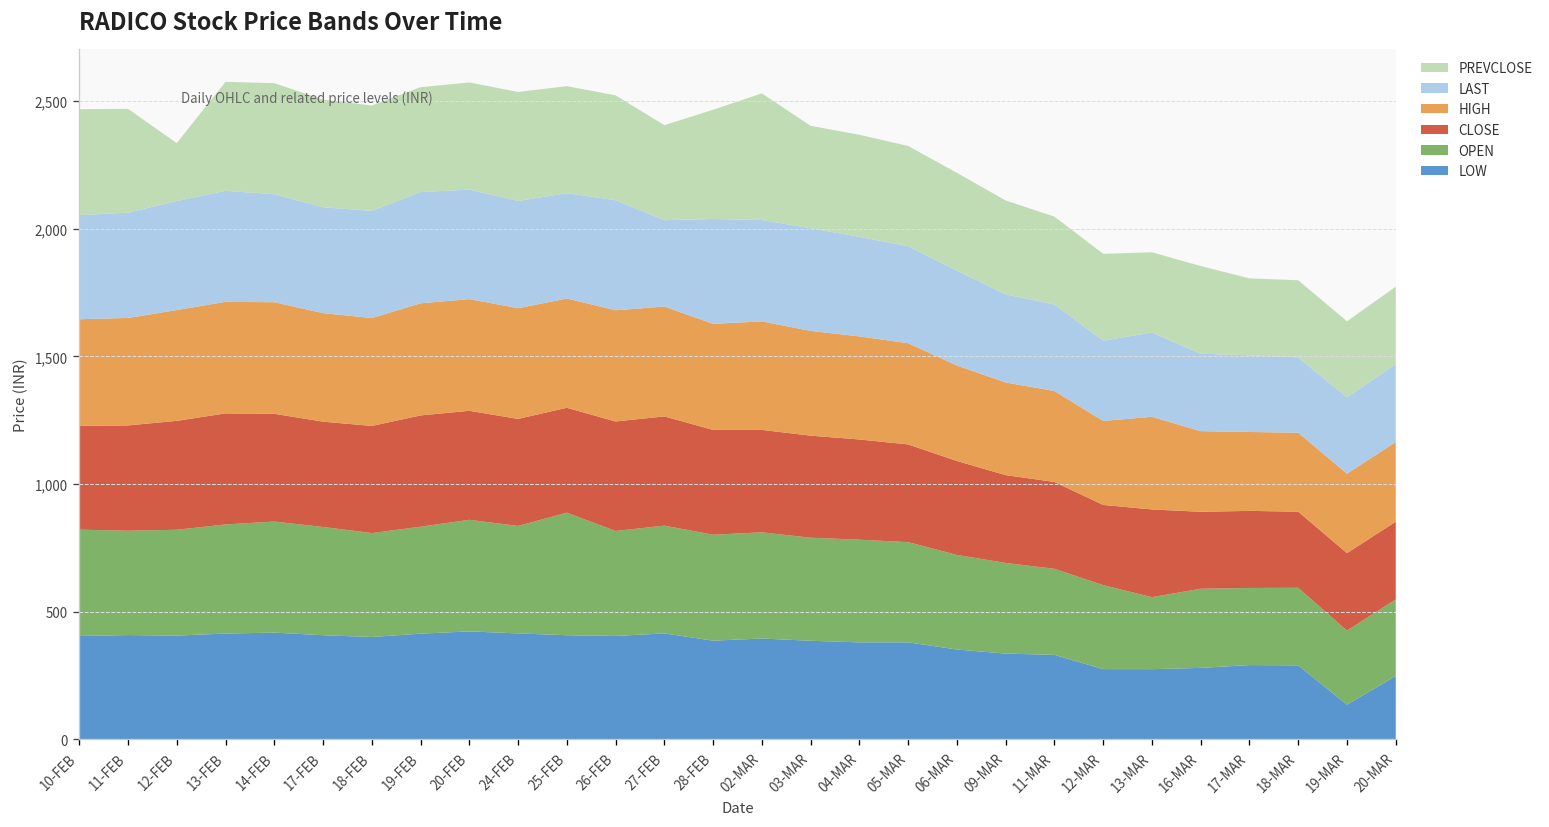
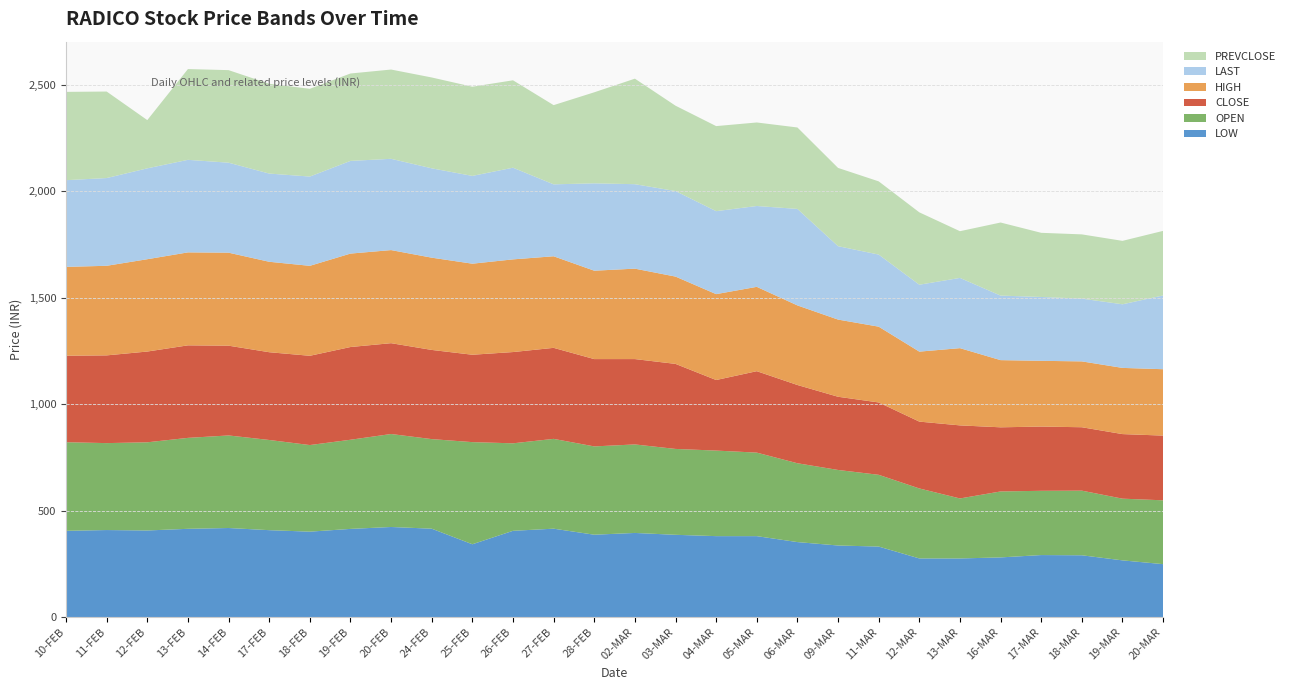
  {
    "LOW": {
      "10-FEB": 410,
      "11-FEB": 410,
      "12-FEB": 410,
      "13-FEB": 410,
      "14-FEB": 420,
      "17-FEB": 410,
      "18-FEB": 400,
      "19-FEB": 410,
      "20-FEB": 420,
      "24-FEB": 420,
-     "25-FEB": 410,
+     "25-FEB": 340,
      "26-FEB": 410,
      "27-FEB": 420,
      "28-FEB": 390,
      "02-MAR": 400,
      "03-MAR": 390,
      "04-MAR": 380,
      "05-MAR": 380,
      "06-MAR": 350,
      "09-MAR": 340,
      "11-MAR": 330,
      "12-MAR": 280,
      "13-MAR": 280,
      "16-MAR": 280,
      "17-MAR": 290,
      "18-MAR": 290,
-     "19-MAR": 140,
+     "19-MAR": 270,
      "20-MAR": 250
    },
    "OPEN": {
      "10-FEB": 420,
      "11-FEB": 410,
      "12-FEB": 410,
      "13-FEB": 430,
      "14-FEB": 440,
      "17-FEB": 420,
      "18-FEB": 410,
      "19-FEB": 420,
      "20-FEB": 440,
      "24-FEB": 420,
      "25-FEB": 480,
      "26-FEB": 410,
      "27-FEB": 420,
      "28-FEB": 420,
      "02-MAR": 420,
      "03-MAR": 400,
      "04-MAR": 400,
      "05-MAR": 390,
      "06-MAR": 370,
      "09-MAR": 360,
      "11-MAR": 340,
      "12-MAR": 330,
      "13-MAR": 280,
      "16-MAR": 310,
      "17-MAR": 300,
      "18-MAR": 300,
      "19-MAR": 290,
      "20-MAR": 300
    },
    "CLOSE": {
      "10-FEB": 410,
      "11-FEB": 410,
      "12-FEB": 430,
      "13-FEB": 430,
      "14-FEB": 420,
      "17-FEB": 410,
      "18-FEB": 420,
      "19-FEB": 440,
      "20-FEB": 430,
      "24-FEB": 420,
      "25-FEB": 410,
      "26-FEB": 430,
      "27-FEB": 430,
      "28-FEB": 410,
      "02-MAR": 400,
      "03-MAR": 400,
-     "04-MAR": 390,
+     "04-MAR": 330,
      "05-MAR": 380,
      "06-MAR": 370,
      "09-MAR": 340,
      "11-MAR": 340,
      "12-MAR": 310,
      "13-MAR": 340,
      "16-MAR": 300,
      "17-MAR": 300,
      "18-MAR": 300,
      "19-MAR": 300,
      "20-MAR": 300
    },
    "HIGH": {
      "10-FEB": 420,
      "11-FEB": 420,
      "12-FEB": 430,
      "13-FEB": 440,
      "14-FEB": 440,
      "17-FEB": 430,
      "18-FEB": 420,
      "19-FEB": 440,
      "20-FEB": 440,
      "24-FEB": 430,
      "25-FEB": 430,
      "26-FEB": 440,
      "27-FEB": 430,
      "28-FEB": 420,
      "02-MAR": 430,
      "03-MAR": 410,
      "04-MAR": 400,
      "05-MAR": 400,
      "06-MAR": 370,
      "09-MAR": 360,
      "11-MAR": 360,
      "12-MAR": 330,
      "13-MAR": 360,
      "16-MAR": 320,
      "17-MAR": 310,
      "18-MAR": 310,
      "19-MAR": 310,
      "20-MAR": 310
    },
    "LAST": {
      "10-FEB": 410,
      "11-FEB": 410,
      "12-FEB": 430,
      "13-FEB": 440,
      "14-FEB": 420,
      "17-FEB": 410,
      "18-FEB": 420,
      "19-FEB": 440,
      "20-FEB": 430,
      "24-FEB": 420,
      "25-FEB": 410,
      "26-FEB": 430,
      "27-FEB": 340,
      "28-FEB": 410,
      "02-MAR": 400,
      "03-MAR": 400,
      "04-MAR": 390,
      "05-MAR": 380,
-     "06-MAR": 370,
+     "06-MAR": 450,
      "09-MAR": 350,
      "11-MAR": 340,
      "12-MAR": 310,
      "13-MAR": 330,
      "16-MAR": 300,
      "17-MAR": 300,
      "18-MAR": 300,
      "19-MAR": 300,
-     "20-MAR": 310
+     "20-MAR": 350
    },
    "PREVCLOSE": {
      "10-FEB": 420,
      "11-FEB": 410,
      "12-FEB": 230,
      "13-FEB": 430,
      "14-FEB": 430,
      "17-FEB": 420,
      "18-FEB": 410,
      "19-FEB": 410,
      "20-FEB": 420,
      "24-FEB": 430,
      "25-FEB": 420,
      "26-FEB": 410,
      "27-FEB": 370,
      "28-FEB": 430,
      "02-MAR": 500,
      "03-MAR": 400,
      "04-MAR": 400,
      "05-MAR": 390,
      "06-MAR": 380,
      "09-MAR": 370,
      "11-MAR": 340,
      "12-MAR": 340,
-     "13-MAR": 310,
+     "13-MAR": 220,
      "16-MAR": 340,
      "17-MAR": 300,
      "18-MAR": 300,
      "19-MAR": 300,
      "20-MAR": 300
    }
  }
